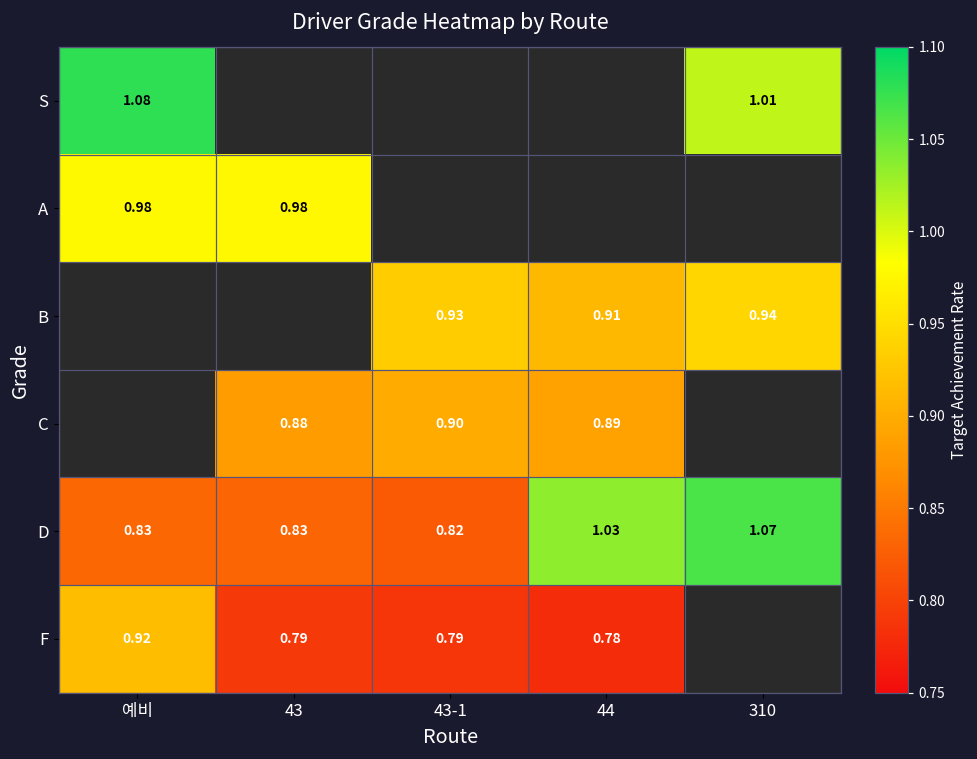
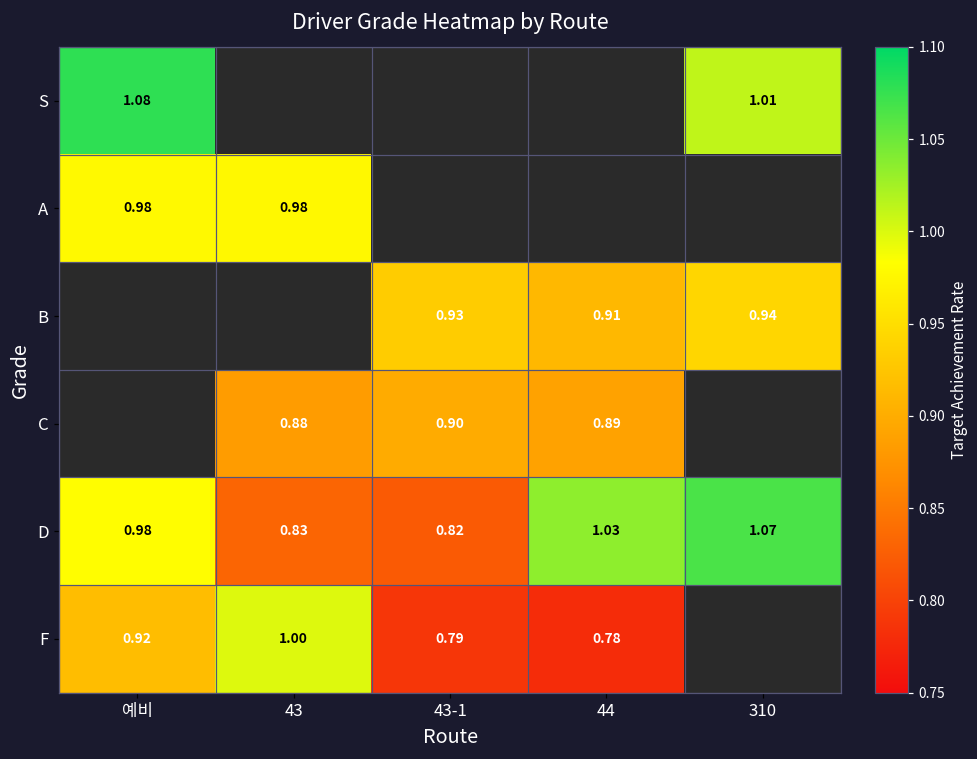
  {
    "S": {
      "예비": 1.08,
      "310": 1.01
    },
    "A": {
      "예비": 0.98,
      "43": 0.98
    },
    "B": {
      "43-1": 0.93,
      "44": 0.91,
      "310": 0.94
    },
    "C": {
      "43": 0.88,
      "43-1": 0.90,
      "44": 0.89
    },
    "D": {
-     "예비": 0.83,
+     "예비": 0.98,
      "43": 0.83,
      "43-1": 0.82,
      "44": 1.03,
      "310": 1.07
    },
    "F": {
      "예비": 0.92,
-     "43": 0.79,
+     "43": 1.00,
      "43-1": 0.79,
      "44": 0.78
    }
  }
